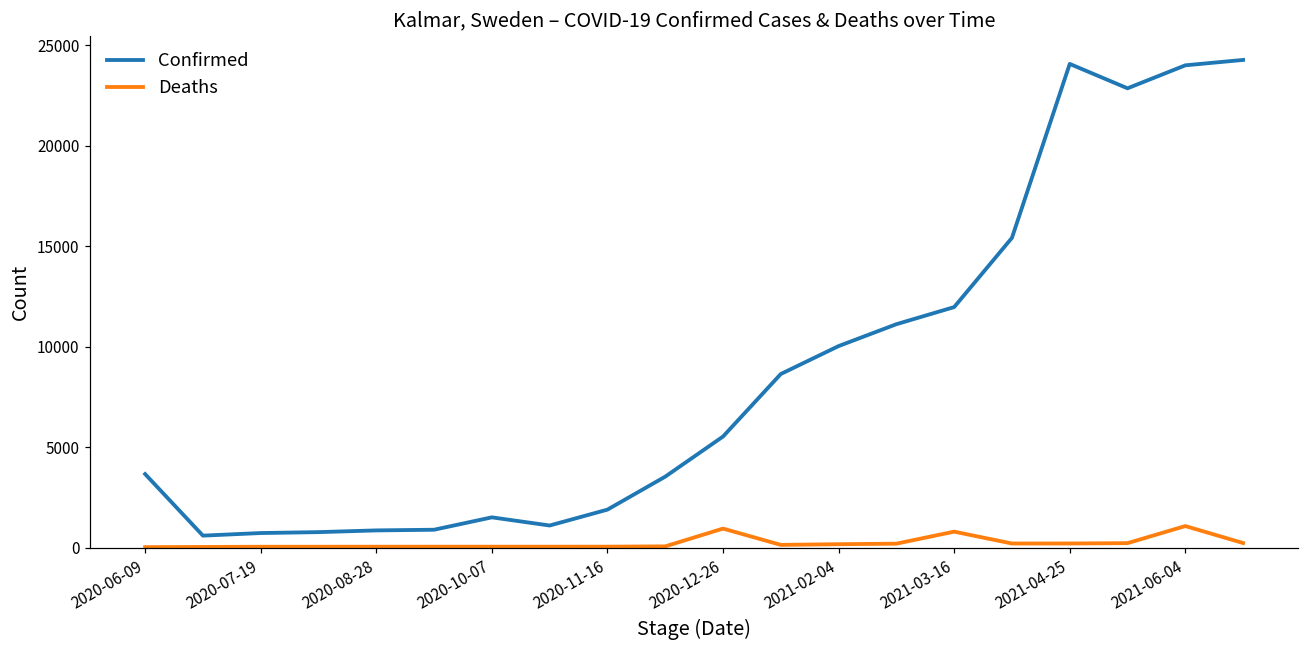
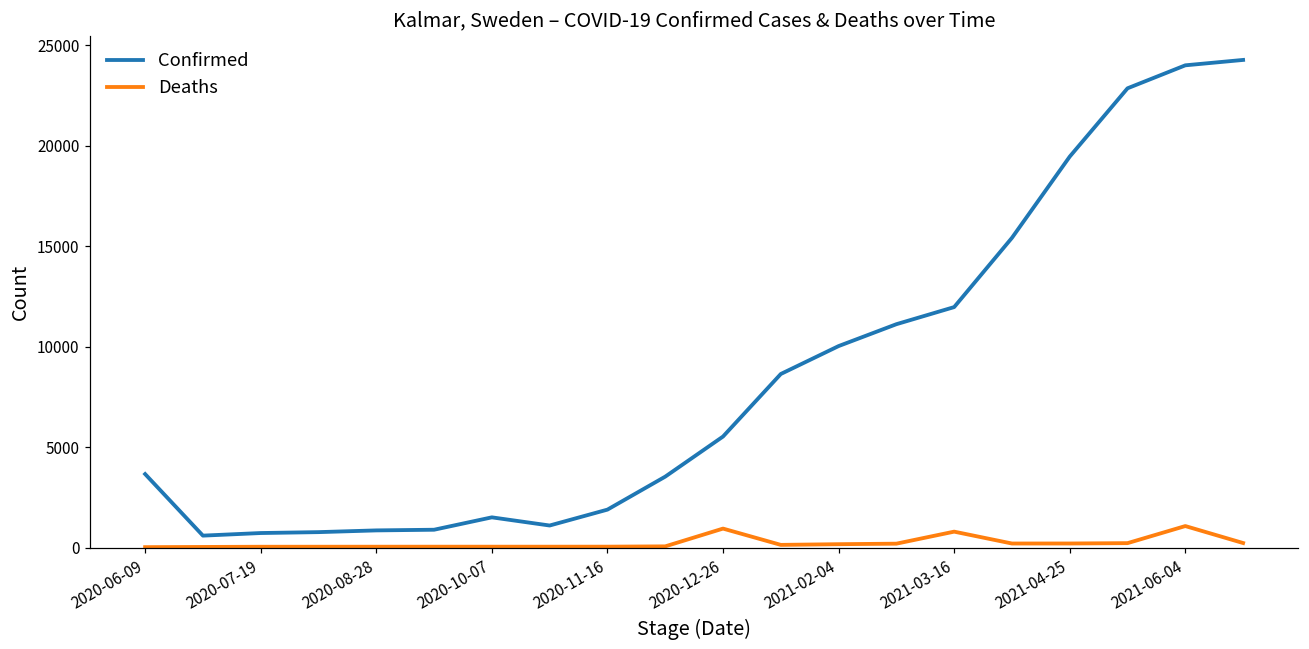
  {
    "Confirmed": {
      "2020-06-09": 3700,
      "2020-07-19": 700,
      "2020-08-28": 900,
      "2020-10-07": 1500,
      "2020-11-16": 1900,
      "2020-12-26": 5500,
      "2021-02-04": 10000,
      "2021-03-16": 12000,
-     "2021-04-25": 24100,
+     "2021-04-25": 19500,
      "2021-06-04": 24000
    },
    "Deaths": {
      "2020-06-09": 0,
      "2020-07-19": 100,
      "2020-08-28": 100,
      "2020-10-07": 100,
      "2020-11-16": 100,
      "2020-12-26": 1000,
      "2021-02-04": 200,
      "2021-03-16": 800,
      "2021-04-25": 200,
      "2021-06-04": 1100
    }
  }
